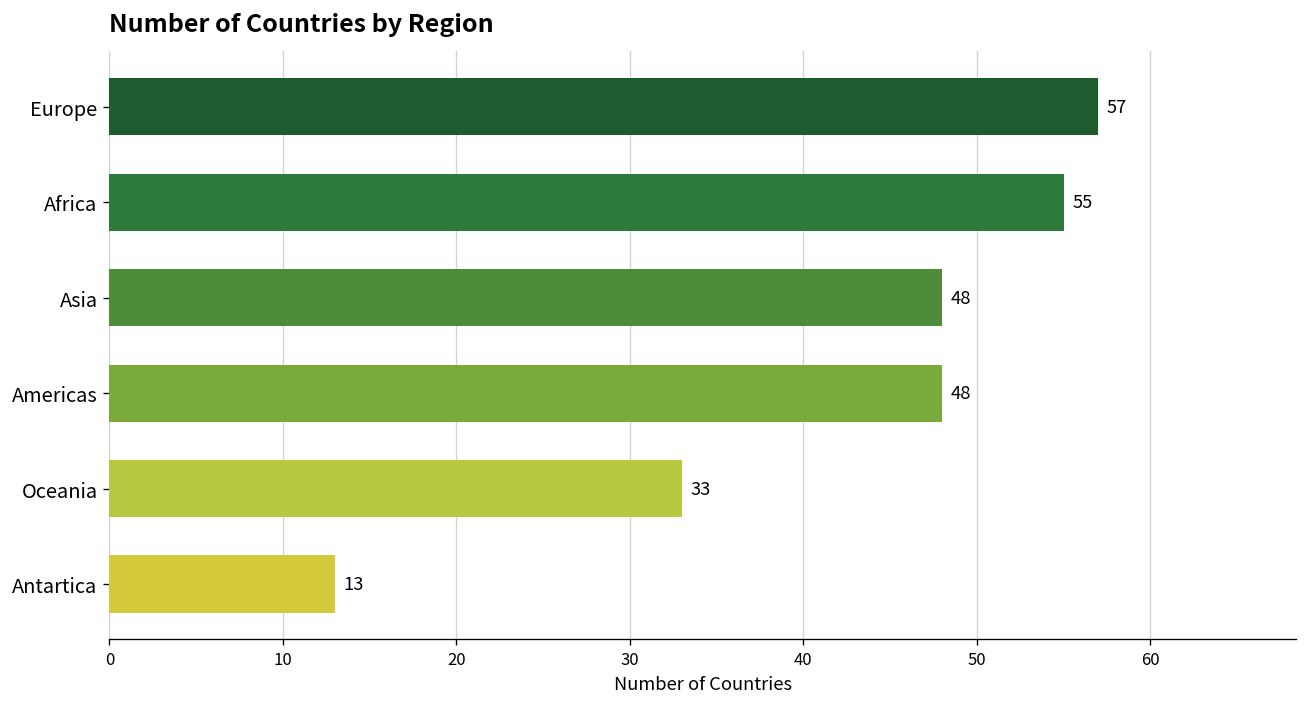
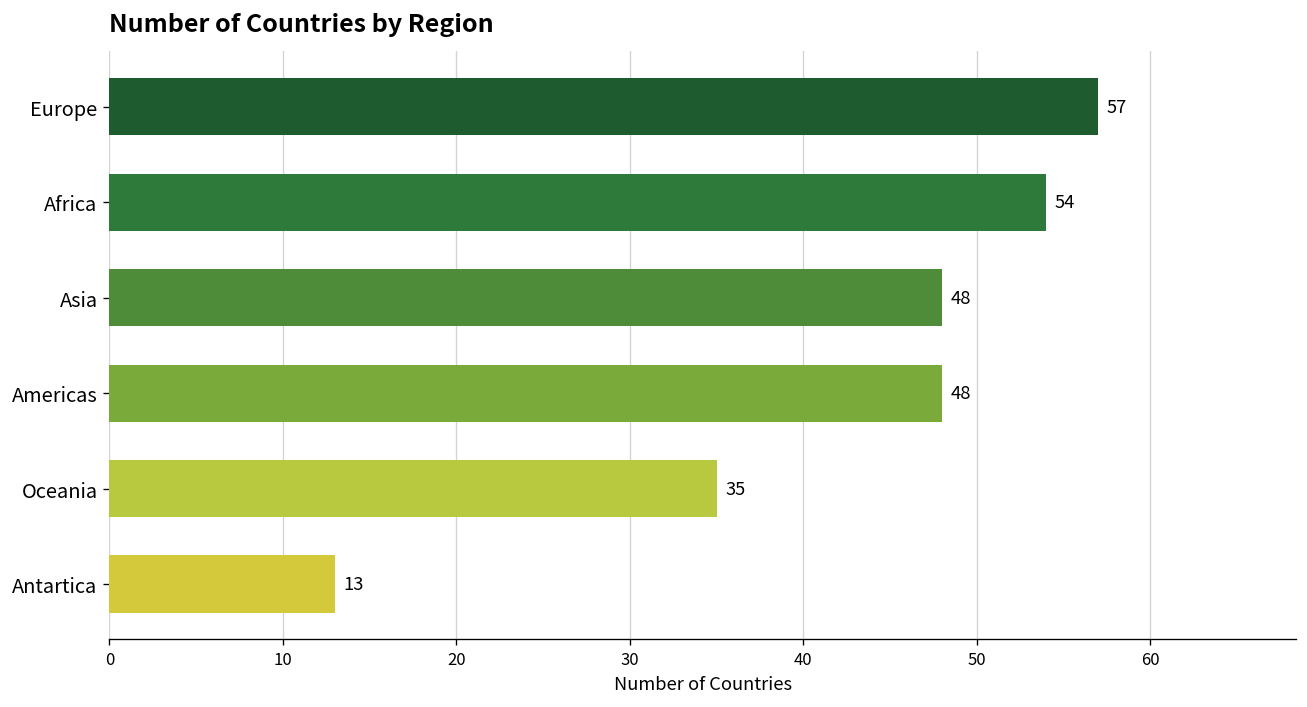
  {
    "Europe": 57,
-   "Africa": 55,
+   "Africa": 54,
    "Asia": 48,
    "Americas": 48,
-   "Oceania": 33,
+   "Oceania": 35,
    "Antartica": 13
  }
